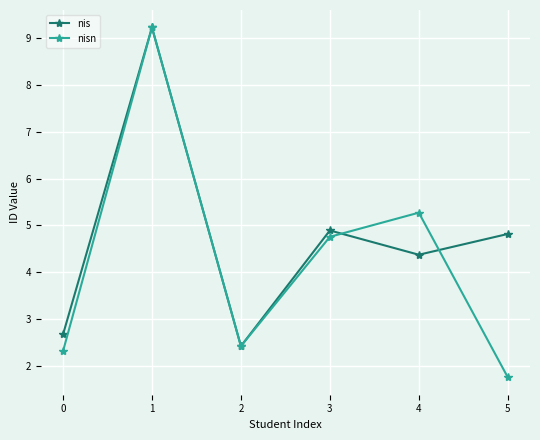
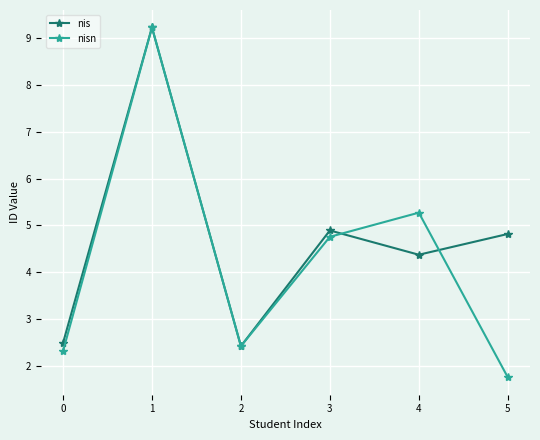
  {
    "nis": {
-     "0": 2.7,
+     "0": 2.5,
      "3": 4.9,
      "4": 4.4,
      "5": 4.8
    },
    "nisn": {
      "0": 2.3,
      "3": 4.8,
      "4": 5.3,
      "5": 1.8
    }
  }
